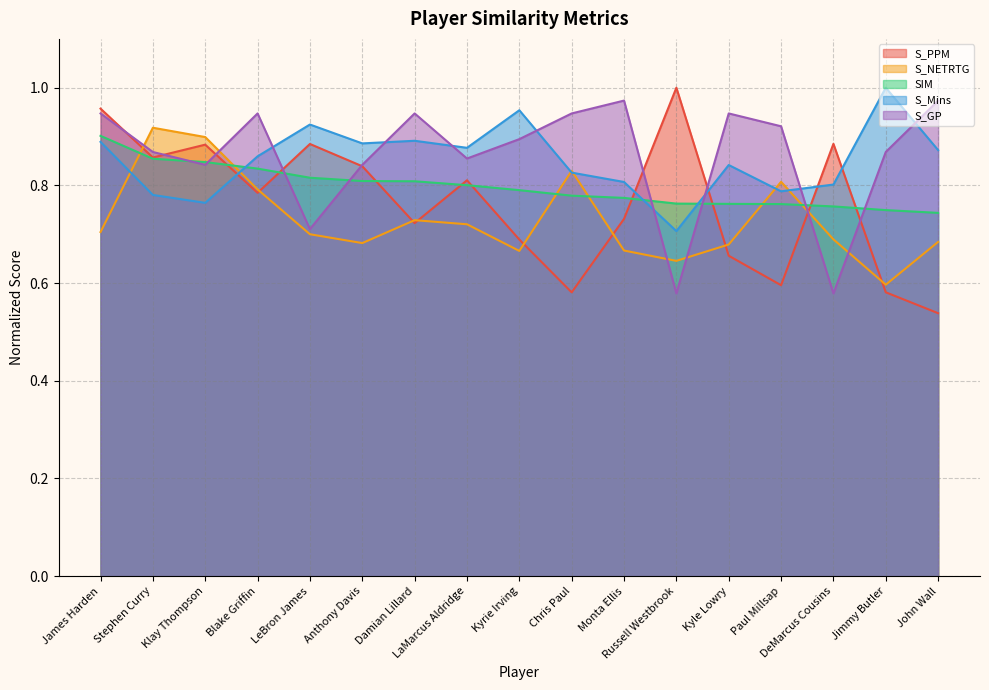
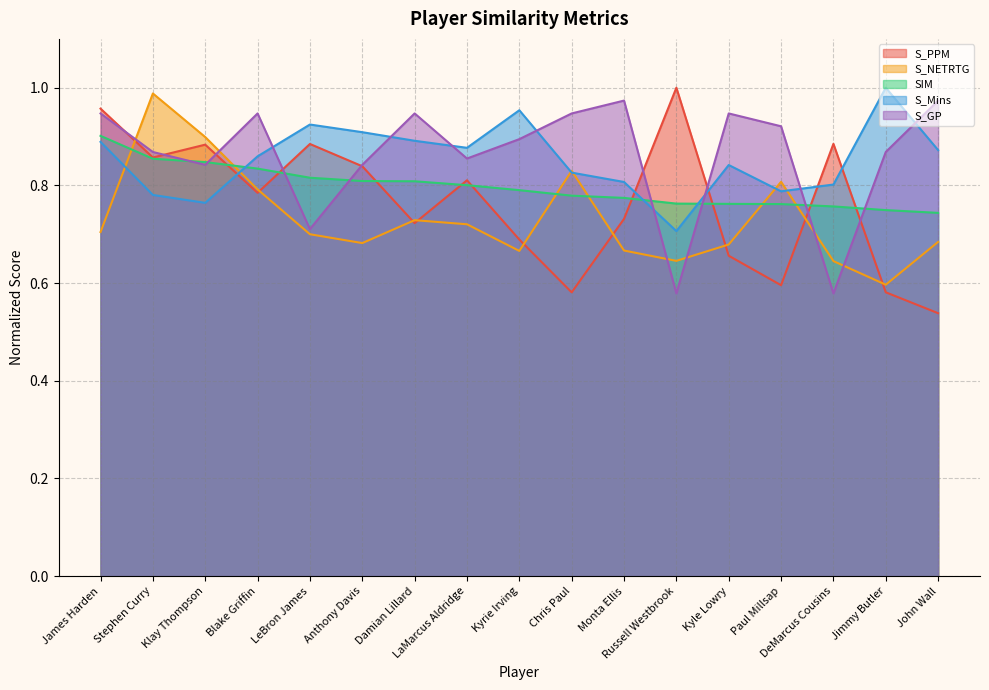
  {
    "S_PPM": {
      "James Harden": 0.96,
      "Klay Thompson": 0.88,
      "Blake Griffin": 0.78,
      "LeBron James": 0.88,
      "Damian Lillard": 0.72,
      "LaMarcus Aldridge": 0.81,
      "Kyrie Irving": 0.69,
      "Chris Paul": 0.58,
      "Monta Ellis": 0.73,
      "Russell Westbrook": 1.00,
      "Kyle Lowry": 0.66,
      "Paul Millsap": 0.60,
      "DeMarcus Cousins": 0.89,
      "Jimmy Butler": 0.58,
      "John Wall": 0.54
    },
    "S_NETRTG": {
      "James Harden": 0.70,
-     "Stephen Curry": 0.92,
+     "Stephen Curry": 0.99,
      "Klay Thompson": 0.90,
      "Blake Griffin": 0.79,
      "LeBron James": 0.70,
      "Anthony Davis": 0.68,
      "Damian Lillard": 0.73,
      "LaMarcus Aldridge": 0.72,
      "Kyrie Irving": 0.67,
      "Monta Ellis": 0.67,
      "Russell Westbrook": 0.65,
      "Kyle Lowry": 0.68,
      "Paul Millsap": 0.81,
-     "DeMarcus Cousins": 0.69,
+     "DeMarcus Cousins": 0.65,
      "Jimmy Butler": 0.60,
      "John Wall": 0.68
    },
    "SIM": {
      "James Harden": 0.90,
      "Klay Thompson": 0.85,
      "Blake Griffin": 0.83,
      "LeBron James": 0.82,
      "Anthony Davis": 0.81,
      "Damian Lillard": 0.81,
      "LaMarcus Aldridge": 0.80,
      "Kyrie Irving": 0.79,
      "Chris Paul": 0.78,
      "Monta Ellis": 0.77,
      "Russell Westbrook": 0.76,
      "Kyle Lowry": 0.76,
      "Paul Millsap": 0.76,
      "DeMarcus Cousins": 0.76,
      "Jimmy Butler": 0.75,
      "John Wall": 0.74
    },
    "S_Mins": {
      "James Harden": 0.89,
      "Stephen Curry": 0.78,
      "Klay Thompson": 0.76,
      "Blake Griffin": 0.86,
      "LeBron James": 0.92,
-     "Anthony Davis": 0.89,
+     "Anthony Davis": 0.91,
      "Damian Lillard": 0.89,
      "LaMarcus Aldridge": 0.88,
      "Kyrie Irving": 0.95,
      "Monta Ellis": 0.81,
      "Russell Westbrook": 0.71,
      "Kyle Lowry": 0.84,
      "Paul Millsap": 0.79,
      "DeMarcus Cousins": 0.80,
      "John Wall": 0.87
    },
    "S_GP": {
      "James Harden": 0.95,
      "Stephen Curry": 0.87,
      "Klay Thompson": 0.84,
      "Blake Griffin": 0.95,
      "LeBron James": 0.71,
      "Damian Lillard": 0.95,
      "LaMarcus Aldridge": 0.86,
      "Kyrie Irving": 0.89,
      "Chris Paul": 0.95,
      "Monta Ellis": 0.97,
      "Russell Westbrook": 0.58,
      "Kyle Lowry": 0.95,
      "Paul Millsap": 0.92,
      "DeMarcus Cousins": 0.58,
      "Jimmy Butler": 0.87
    }
  }
